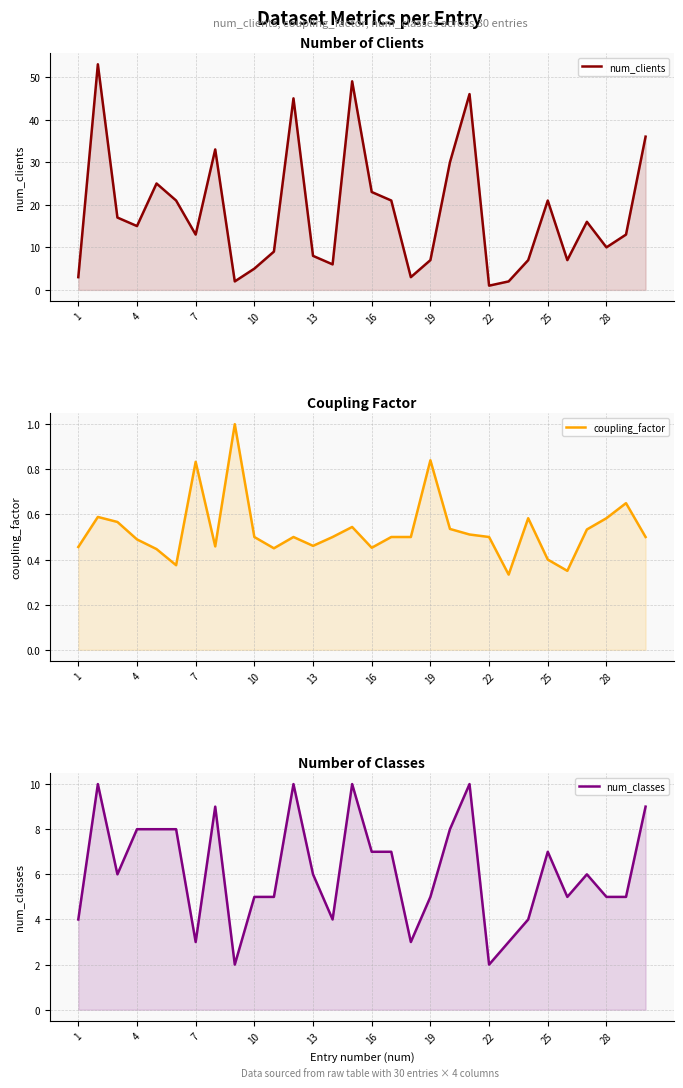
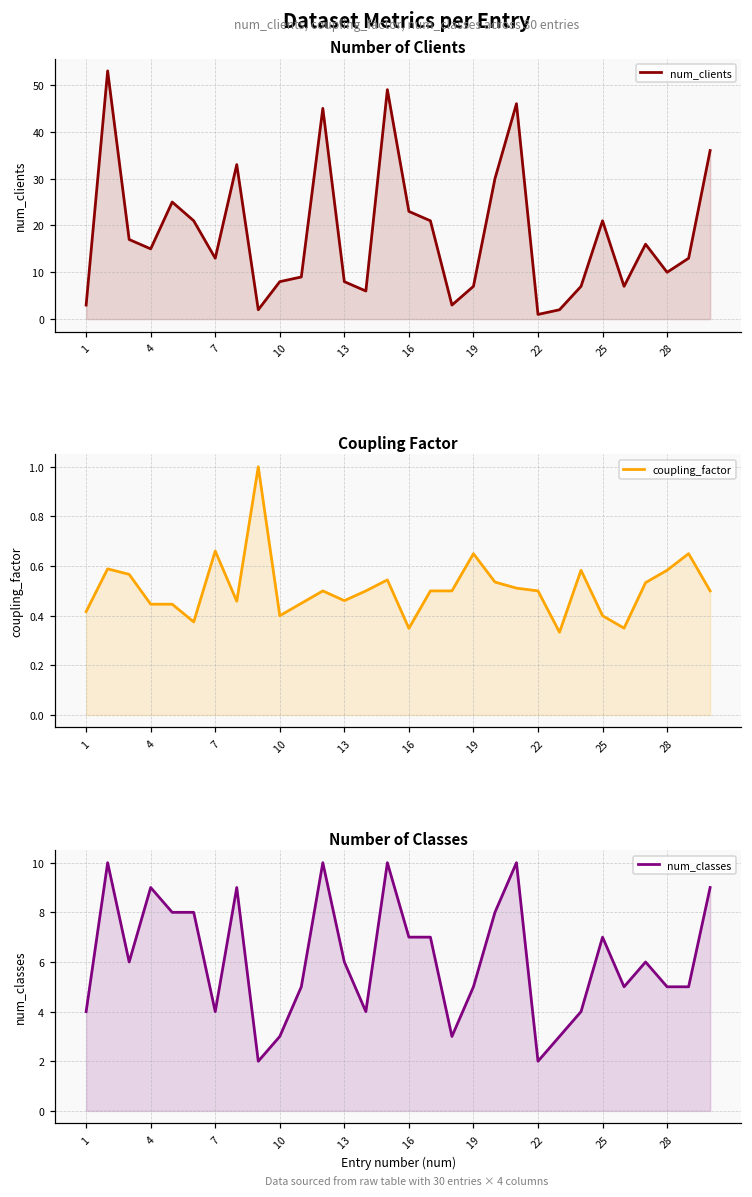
  {
    "Number of Clients": {
      "1": 3,
      "4": 15,
      "7": 13,
-     "10": 5,
+     "10": 8,
      "13": 8,
      "16": 23,
      "19": 7,
      "22": 1,
      "25": 21,
      "28": 10
    },
    "Coupling Factor": {
-     "1": 0.46,
-     "4": 0.49,
-     "7": 0.83,
-     "10": 0.5,
+     "1": 0.42,
+     "4": 0.45,
+     "7": 0.66,
+     "10": 0.4,
      "13": 0.46,
-     "16": 0.45,
-     "19": 0.84,
+     "16": 0.35,
+     "19": 0.65,
      "22": 0.50,
      "25": 0.40,
      "28": 0.58
    },
    "Number of Classes": {
      "1": 4,
-     "4": 8,
-     "7": 3,
-     "10": 5,
+     "4": 9,
+     "7": 4,
+     "10": 3,
      "13": 6,
      "16": 7,
      "19": 5,
      "22": 2,
      "25": 7,
      "28": 5
    }
  }
